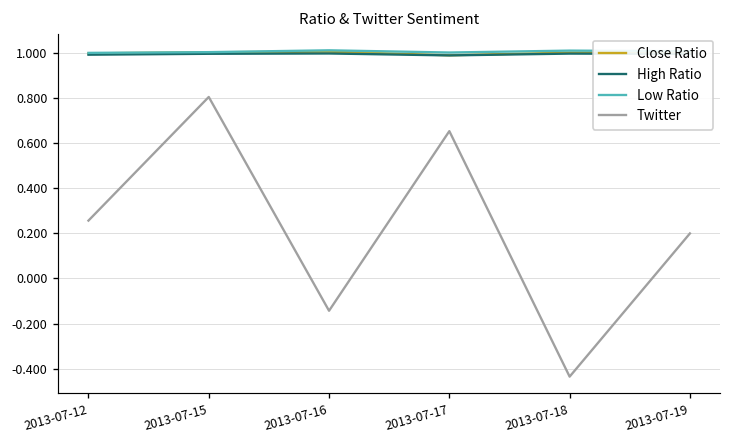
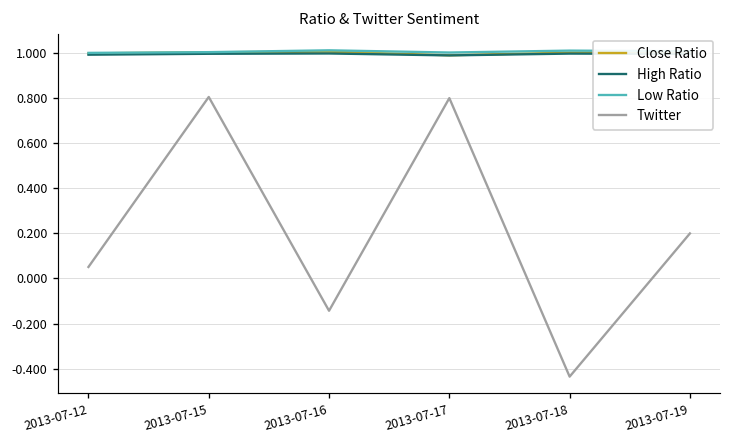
  {
    "Twitter": {
-     "2013-07-12": 0.26,
+     "2013-07-12": 0.05,
      "2013-07-15": 0.81,
      "2013-07-16": -0.14,
-     "2013-07-17": 0.65,
+     "2013-07-17": 0.80,
      "2013-07-18": -0.44,
      "2013-07-19": 0.20
    }
  }
